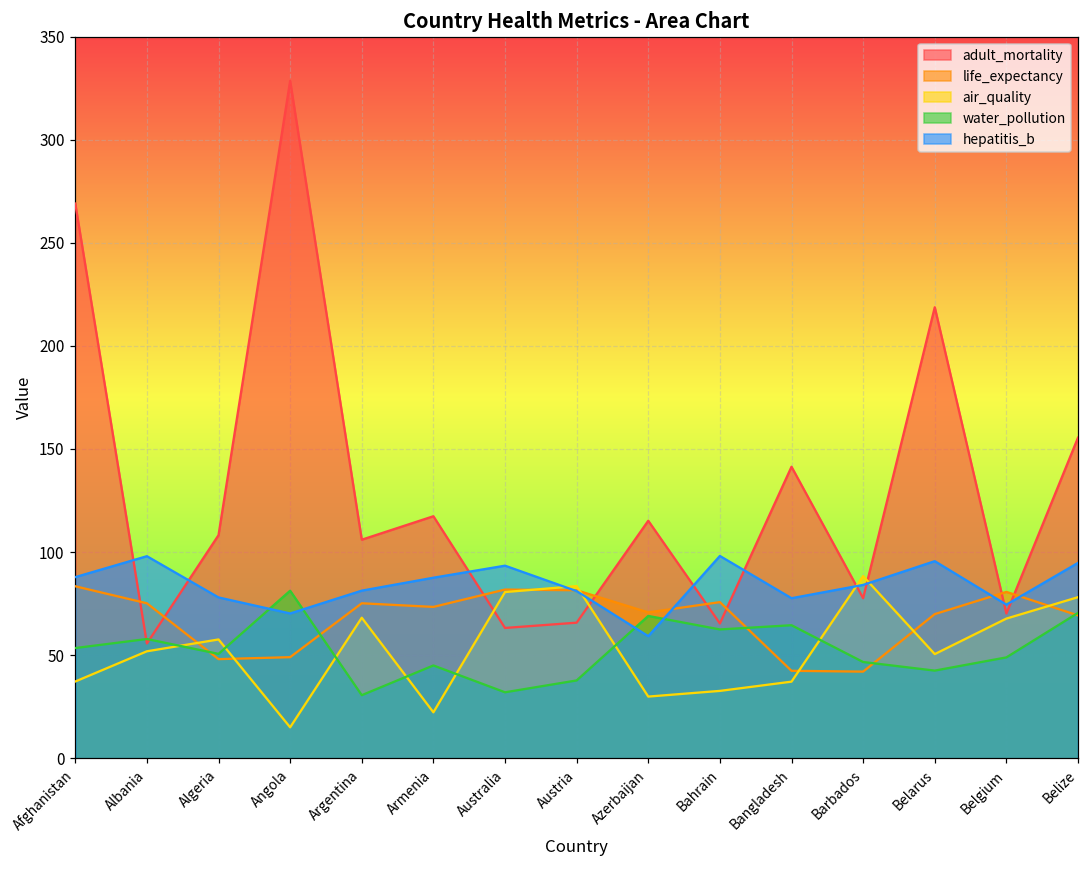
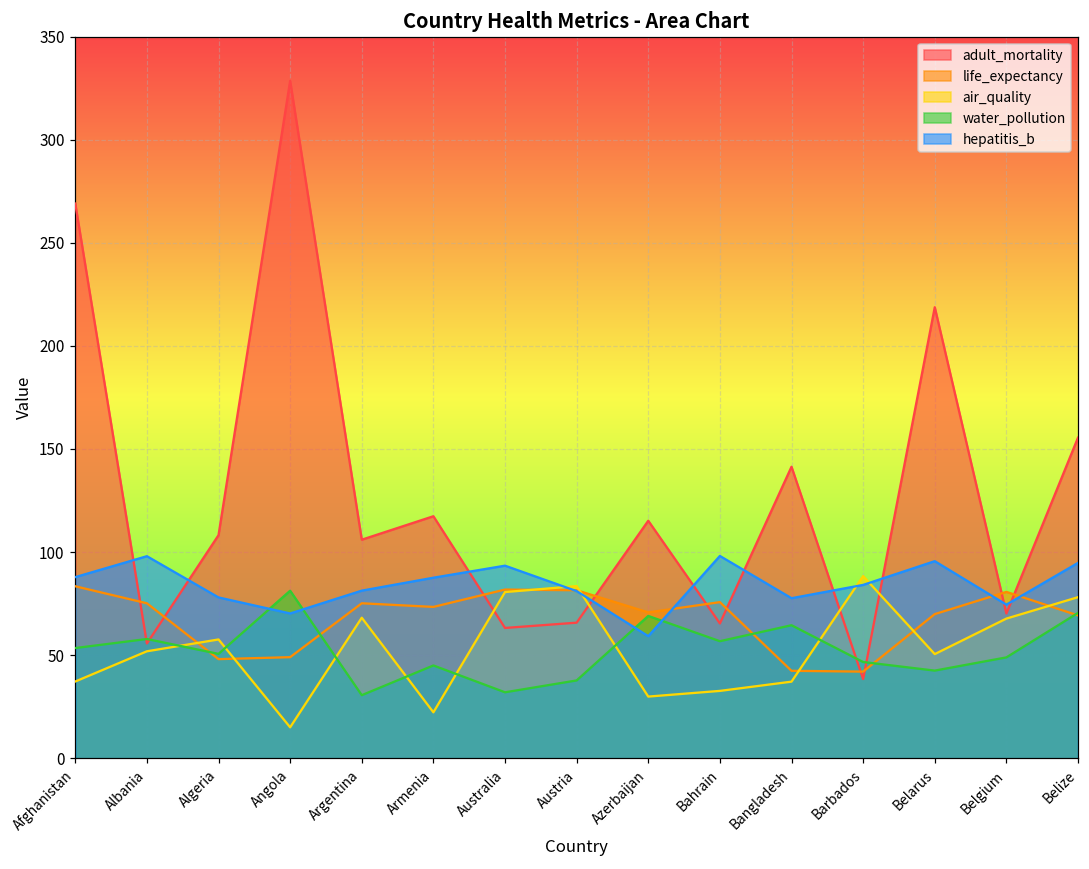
  {
    "adult_mortality": {
      "Afghanistan": 269,
      "Albania": 56,
      "Algeria": 108,
      "Angola": 329,
      "Argentina": 106,
      "Armenia": 117,
      "Australia": 63,
      "Austria": 66,
      "Azerbaijan": 115,
      "Bahrain": 65,
      "Bangladesh": 141,
-     "Barbados": 78,
+     "Barbados": 38,
      "Belarus": 219,
      "Belgium": 70,
      "Belize": 156
    },
    "life_expectancy": {
      "Afghanistan": 83,
      "Albania": 75,
      "Algeria": 48,
      "Angola": 49,
      "Argentina": 75,
      "Armenia": 73,
      "Azerbaijan": 71,
      "Bahrain": 76,
      "Bangladesh": 42,
      "Barbados": 42,
      "Belarus": 70,
      "Belgium": 81
    },
    "air_quality": {
      "Afghanistan": 37,
      "Albania": 52,
      "Algeria": 58,
      "Angola": 15,
      "Argentina": 68,
      "Armenia": 22,
      "Austria": 83,
      "Azerbaijan": 30,
      "Bahrain": 33,
      "Bangladesh": 37,
      "Barbados": 88,
      "Belarus": 51,
      "Belgium": 68,
      "Belize": 78
    },
    "water_pollution": {
      "Afghanistan": 53,
      "Albania": 58,
      "Algeria": 51,
      "Angola": 81,
      "Argentina": 31,
      "Armenia": 45,
      "Australia": 32,
      "Austria": 38,
      "Azerbaijan": 69,
-     "Bahrain": 62,
+     "Bahrain": 57,
      "Bangladesh": 65,
      "Barbados": 47,
      "Belarus": 43,
      "Belgium": 49
    },
    "hepatitis_b": {
      "Afghanistan": 88,
      "Albania": 98,
      "Algeria": 78,
      "Angola": 70,
      "Argentina": 81,
      "Armenia": 88,
      "Australia": 93,
      "Azerbaijan": 59,
      "Bahrain": 98,
      "Bangladesh": 78,
      "Barbados": 84,
      "Belarus": 96,
      "Belgium": 75,
      "Belize": 95
    }
  }
